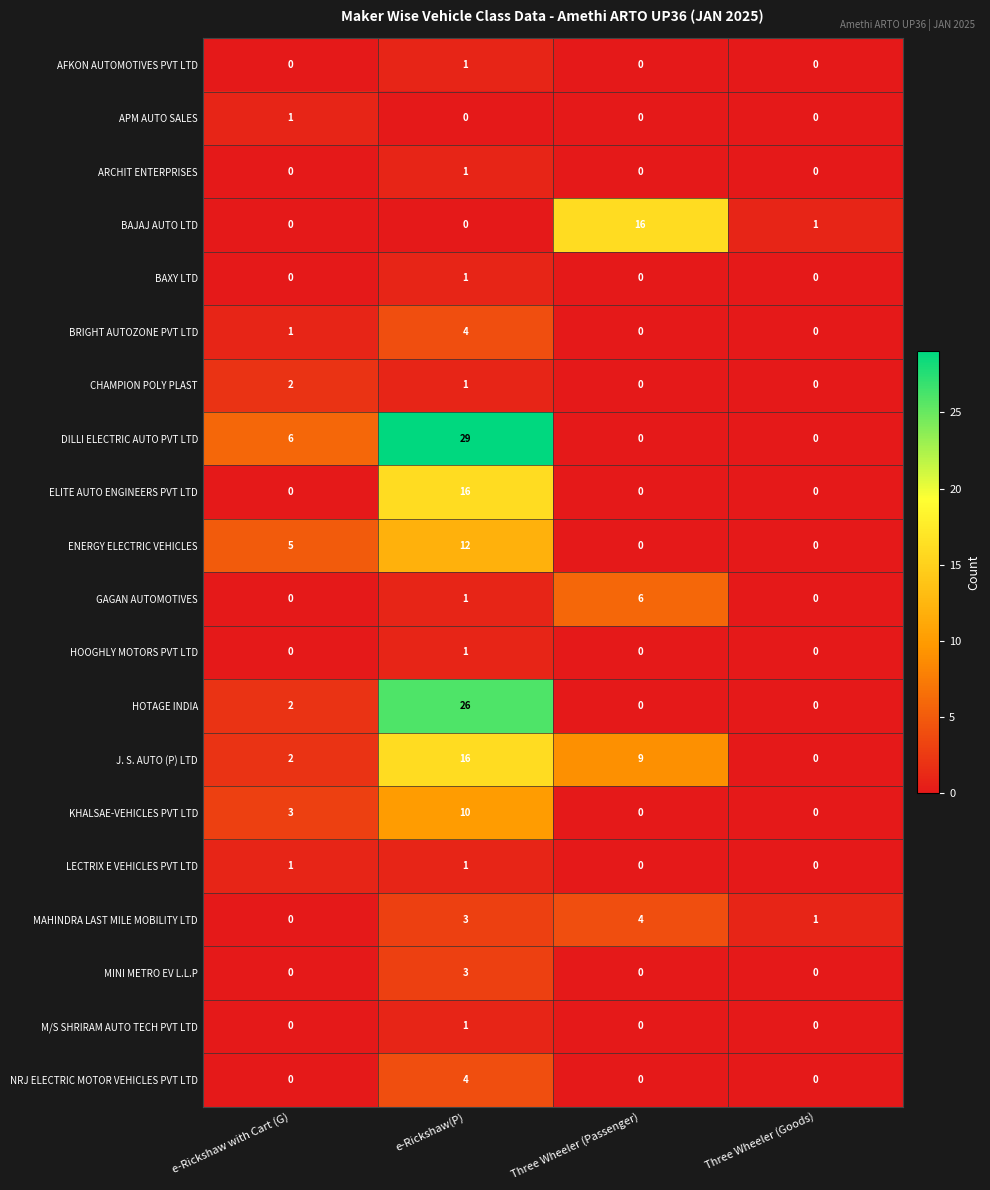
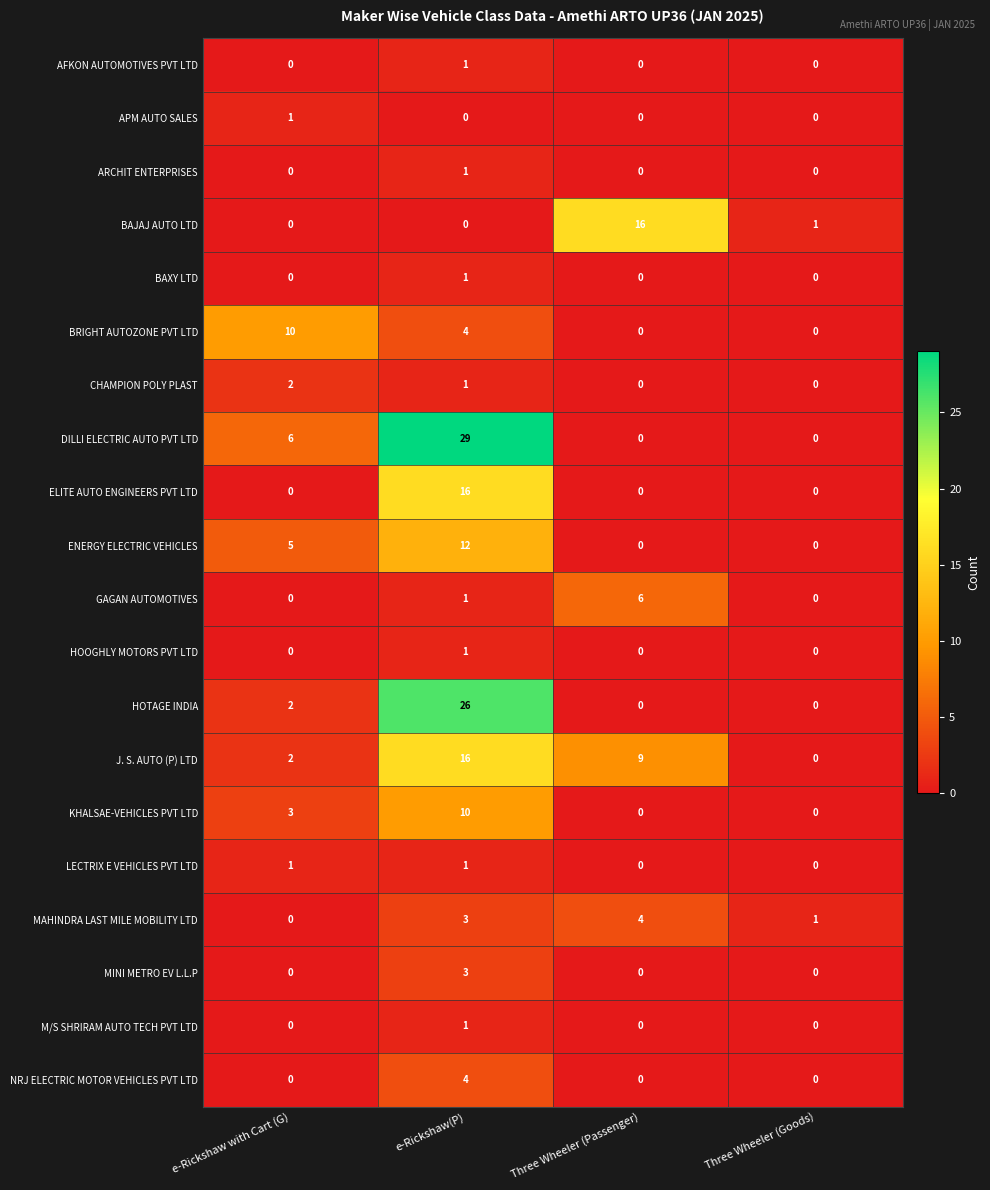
  {
    "AFKON AUTOMOTIVES PVT LTD": {
      "e-Rickshaw with Cart (G)": 0,
      "e-Rickshaw(P)": 1,
      "Three Wheeler (Passenger)": 0,
      "Three Wheeler (Goods)": 0
    },
    "APM AUTO SALES": {
      "e-Rickshaw with Cart (G)": 1,
      "e-Rickshaw(P)": 0,
      "Three Wheeler (Passenger)": 0,
      "Three Wheeler (Goods)": 0
    },
    "ARCHIT ENTERPRISES": {
      "e-Rickshaw with Cart (G)": 0,
      "e-Rickshaw(P)": 1,
      "Three Wheeler (Passenger)": 0,
      "Three Wheeler (Goods)": 0
    },
    "BAJAJ AUTO LTD": {
      "e-Rickshaw with Cart (G)": 0,
      "e-Rickshaw(P)": 0,
      "Three Wheeler (Passenger)": 16,
      "Three Wheeler (Goods)": 1
    },
    "BAXY LTD": {
      "e-Rickshaw with Cart (G)": 0,
      "e-Rickshaw(P)": 1,
      "Three Wheeler (Passenger)": 0,
      "Three Wheeler (Goods)": 0
    },
    "BRIGHT AUTOZONE PVT LTD": {
-     "e-Rickshaw with Cart (G)": 1,
+     "e-Rickshaw with Cart (G)": 10,
      "e-Rickshaw(P)": 4,
      "Three Wheeler (Passenger)": 0,
      "Three Wheeler (Goods)": 0
    },
    "CHAMPION POLY PLAST": {
      "e-Rickshaw with Cart (G)": 2,
      "e-Rickshaw(P)": 1,
      "Three Wheeler (Passenger)": 0,
      "Three Wheeler (Goods)": 0
    },
    "DILLI ELECTRIC AUTO PVT LTD": {
      "e-Rickshaw with Cart (G)": 6,
      "e-Rickshaw(P)": 29,
      "Three Wheeler (Passenger)": 0,
      "Three Wheeler (Goods)": 0
    },
    "ELITE AUTO ENGINEERS PVT LTD": {
      "e-Rickshaw with Cart (G)": 0,
      "e-Rickshaw(P)": 16,
      "Three Wheeler (Passenger)": 0,
      "Three Wheeler (Goods)": 0
    },
    "ENERGY ELECTRIC VEHICLES": {
      "e-Rickshaw with Cart (G)": 5,
      "e-Rickshaw(P)": 12,
      "Three Wheeler (Passenger)": 0,
      "Three Wheeler (Goods)": 0
    },
    "GAGAN AUTOMOTIVES": {
      "e-Rickshaw with Cart (G)": 0,
      "e-Rickshaw(P)": 1,
      "Three Wheeler (Passenger)": 6,
      "Three Wheeler (Goods)": 0
    },
    "HOOGHLY MOTORS PVT LTD": {
      "e-Rickshaw with Cart (G)": 0,
      "e-Rickshaw(P)": 1,
      "Three Wheeler (Passenger)": 0,
      "Three Wheeler (Goods)": 0
    },
    "HOTAGE INDIA": {
      "e-Rickshaw with Cart (G)": 2,
      "e-Rickshaw(P)": 26,
      "Three Wheeler (Passenger)": 0,
      "Three Wheeler (Goods)": 0
    },
    "J. S. AUTO (P) LTD": {
      "e-Rickshaw with Cart (G)": 2,
      "e-Rickshaw(P)": 16,
      "Three Wheeler (Passenger)": 9,
      "Three Wheeler (Goods)": 0
    },
    "KHALSAE-VEHICLES PVT LTD": {
      "e-Rickshaw with Cart (G)": 3,
      "e-Rickshaw(P)": 10,
      "Three Wheeler (Passenger)": 0,
      "Three Wheeler (Goods)": 0
    },
    "LECTRIX E VEHICLES PVT LTD": {
      "e-Rickshaw with Cart (G)": 1,
      "e-Rickshaw(P)": 1,
      "Three Wheeler (Passenger)": 0,
      "Three Wheeler (Goods)": 0
    },
    "MAHINDRA LAST MILE MOBILITY LTD": {
      "e-Rickshaw with Cart (G)": 0,
      "e-Rickshaw(P)": 3,
      "Three Wheeler (Passenger)": 4,
      "Three Wheeler (Goods)": 1
    },
    "MINI METRO EV L.L.P": {
      "e-Rickshaw with Cart (G)": 0,
      "e-Rickshaw(P)": 3,
      "Three Wheeler (Passenger)": 0,
      "Three Wheeler (Goods)": 0
    },
    "M/S SHRIRAM AUTO TECH PVT LTD": {
      "e-Rickshaw with Cart (G)": 0,
      "e-Rickshaw(P)": 1,
      "Three Wheeler (Passenger)": 0,
      "Three Wheeler (Goods)": 0
    },
    "NRJ ELECTRIC MOTOR VEHICLES PVT LTD": {
      "e-Rickshaw with Cart (G)": 0,
      "e-Rickshaw(P)": 4,
      "Three Wheeler (Passenger)": 0,
      "Three Wheeler (Goods)": 0
    }
  }
